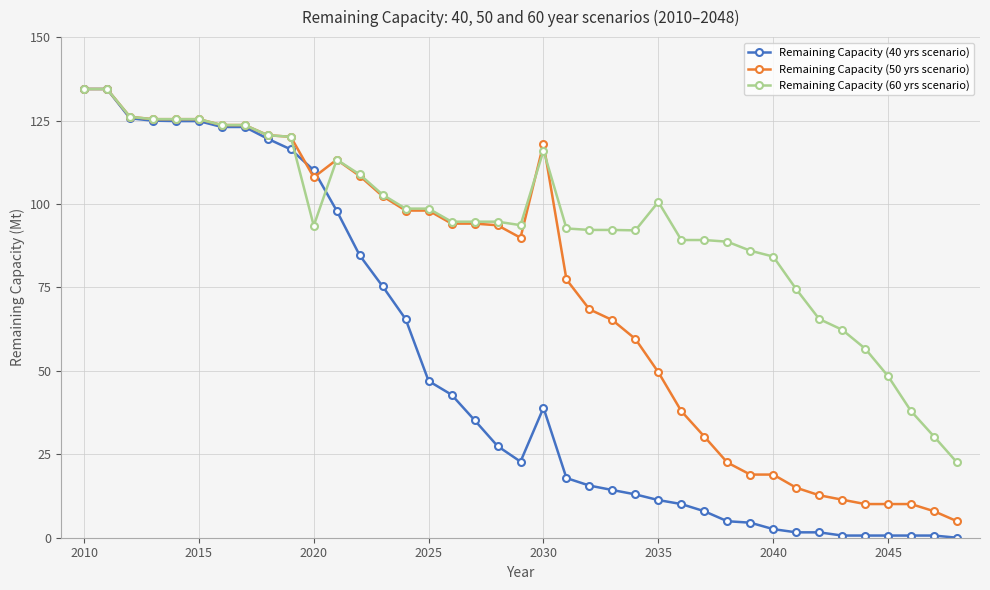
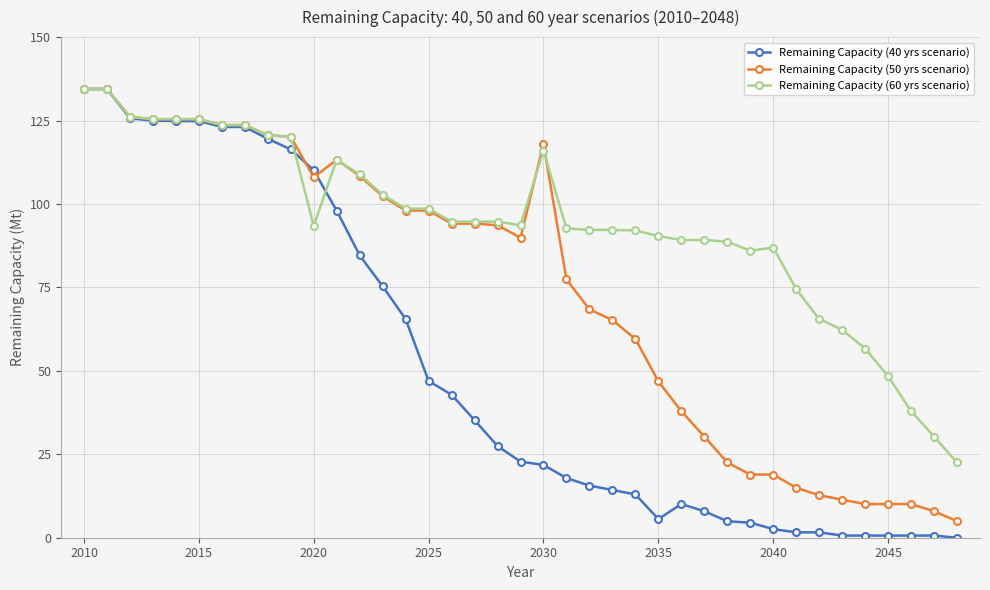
  {
    "Remaining Capacity (40 yrs scenario)": {
      "2020": 110,
      "2025": 47,
-     "2030": 39,
-     "2035": 11,
+     "2030": 22,
+     "2035": 6,
      "2040": 3,
      "2045": 1
    },
    "Remaining Capacity (50 yrs scenario)": {
      "2020": 108,
      "2030": 118,
-     "2035": 50,
+     "2035": 47,
      "2040": 19,
      "2045": 10
    },
    "Remaining Capacity (60 yrs scenario)": {
      "2020": 93,
      "2030": 116,
-     "2035": 101,
-     "2040": 84,
+     "2035": 90,
+     "2040": 87,
      "2045": 48
    }
  }
